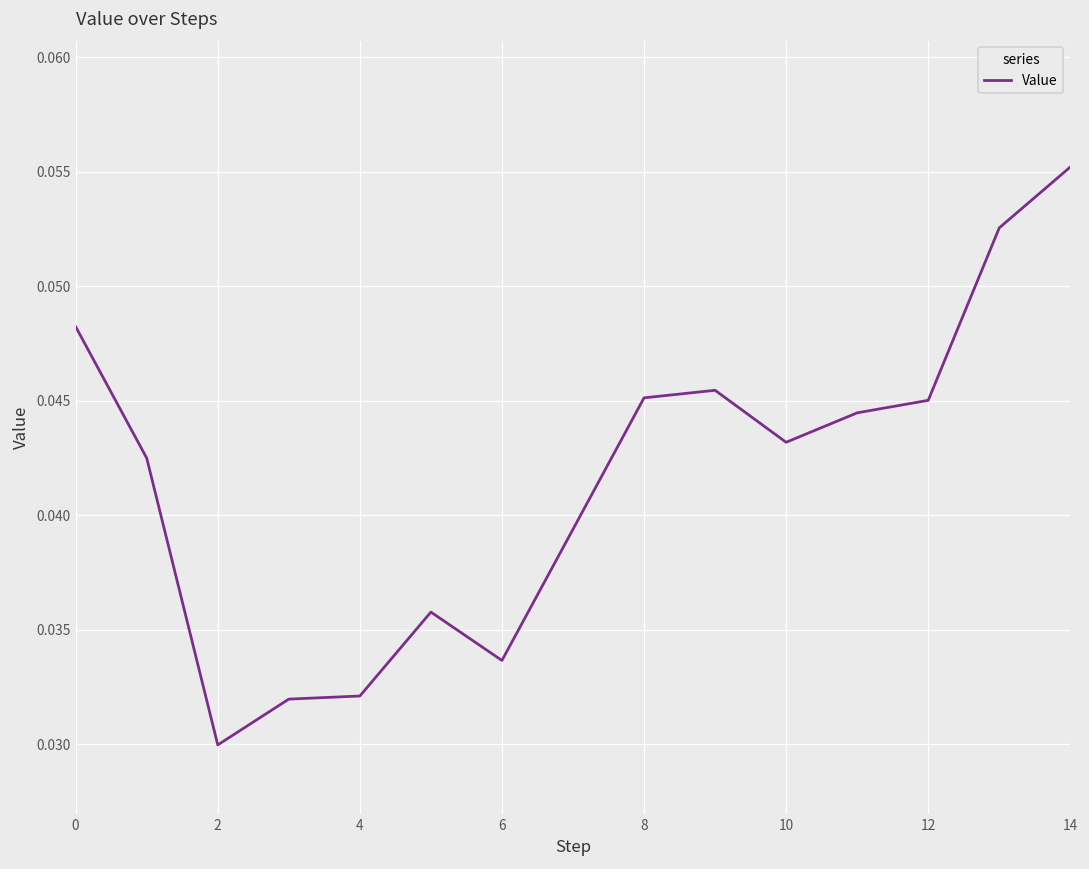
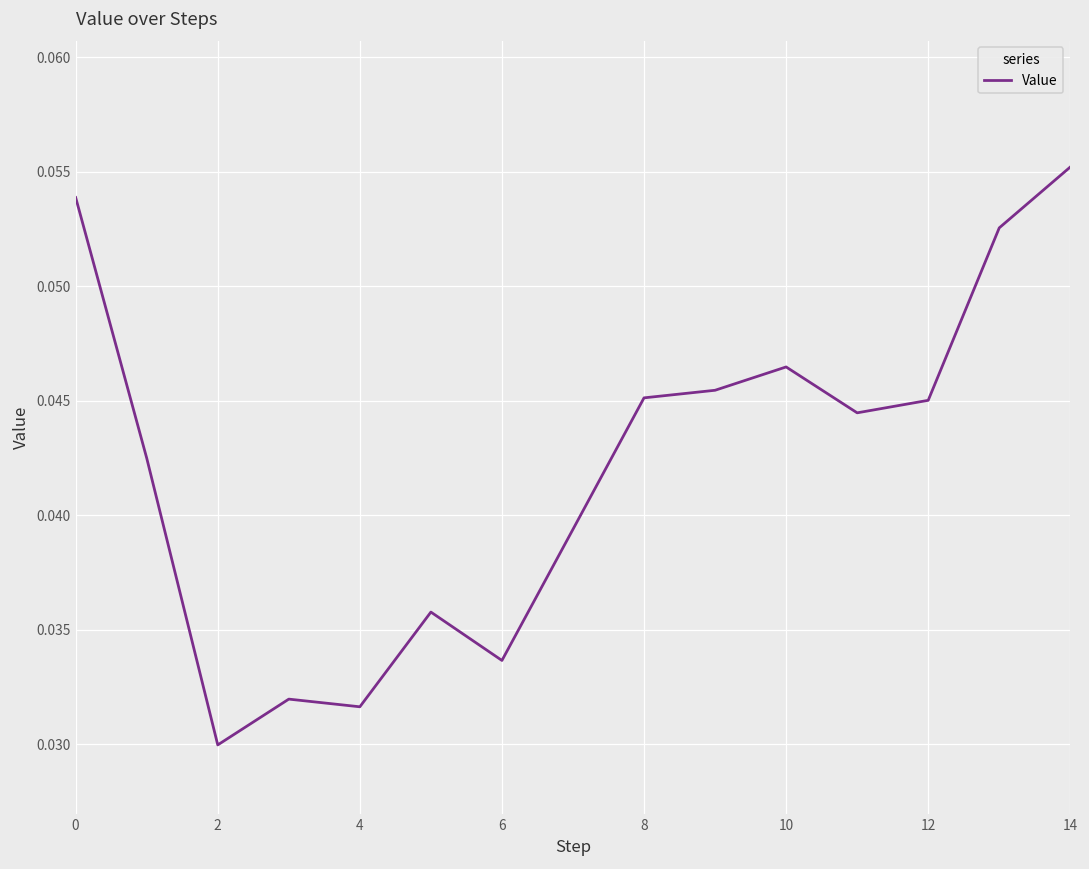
  {
-   "0": 0.0482,
+   "0": 0.0539,
    "2": 0.0300,
-   "4": 0.0321,
+   "4": 0.0316,
    "6": 0.0337,
    "8": 0.0451,
-   "10": 0.0432,
+   "10": 0.0465,
    "12": 0.0450,
    "14": 0.0552
  }
